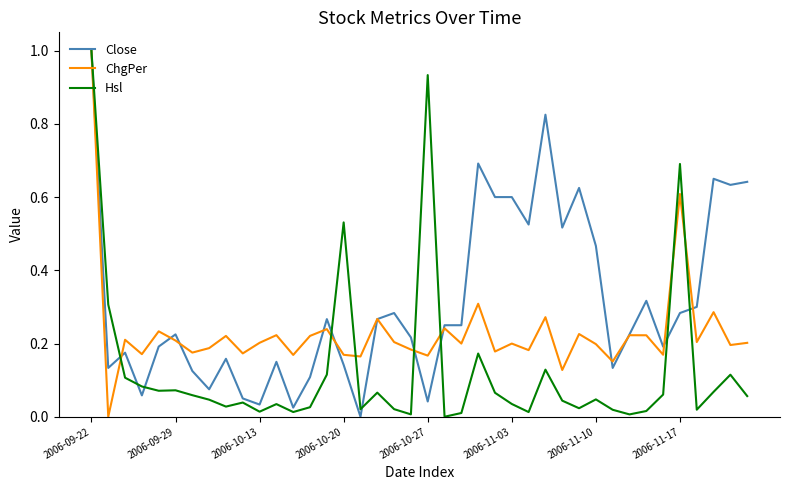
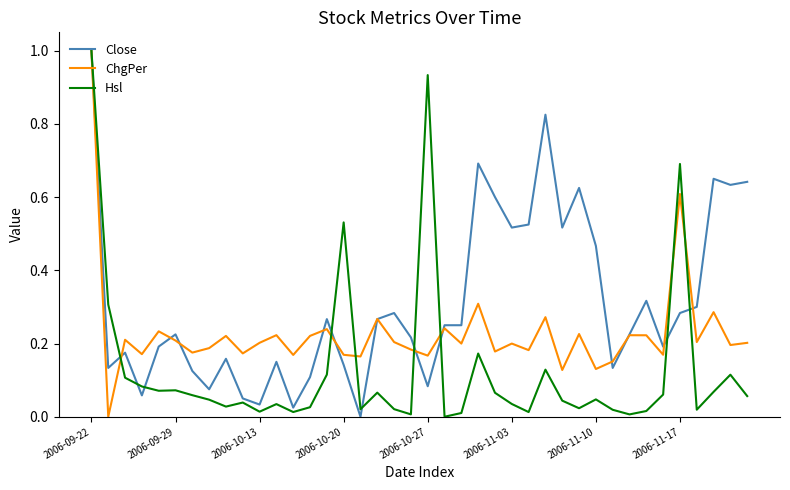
  {
    "Close": {
      "2006-09-29": 0.22,
      "2006-10-13": 0.03,
      "2006-10-20": 0.14,
-     "2006-10-27": 0.04,
-     "2006-11-03": 0.60,
+     "2006-10-27": 0.08,
+     "2006-11-03": 0.52,
      "2006-11-10": 0.47,
      "2006-11-17": 0.28
    },
    "ChgPer": {
      "2006-09-29": 0.21,
      "2006-10-13": 0.20,
      "2006-10-20": 0.17,
      "2006-10-27": 0.17,
      "2006-11-03": 0.20,
-     "2006-11-10": 0.20,
+     "2006-11-10": 0.13,
      "2006-11-17": 0.61
    },
    "Hsl": {
      "2006-09-29": 0.07,
      "2006-10-13": 0.01,
      "2006-10-20": 0.53,
      "2006-10-27": 0.93,
      "2006-11-03": 0.03,
      "2006-11-10": 0.05,
      "2006-11-17": 0.69
    }
  }
